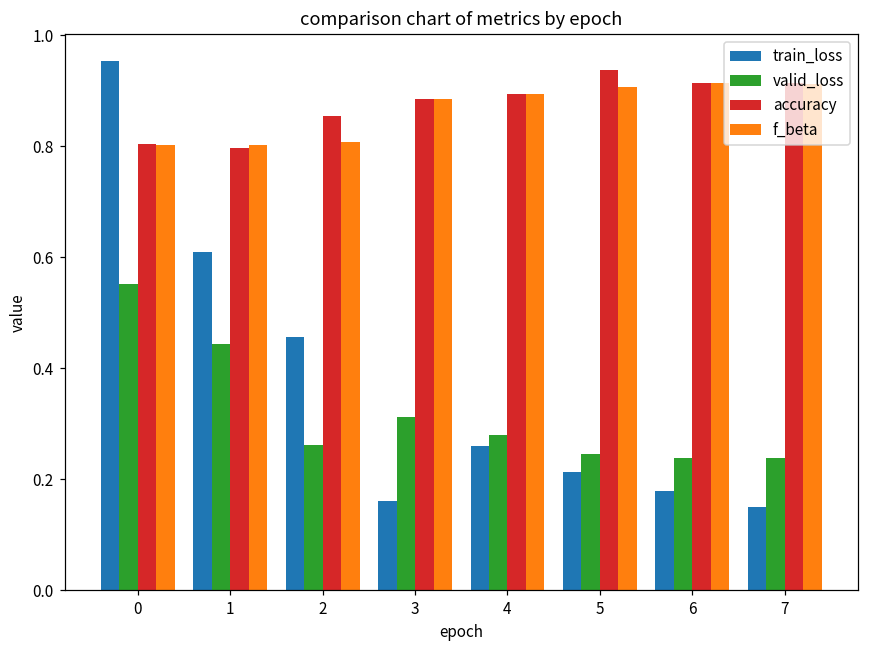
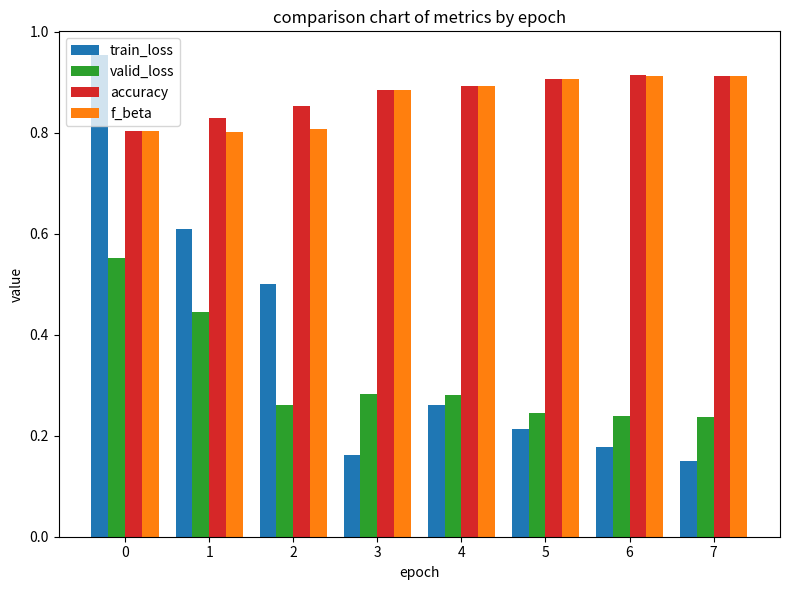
  {
    "train_loss": {
      "1": 0.61,
-     "2": 0.46,
+     "2": 0.50,
      "3": 0.16,
      "4": 0.26,
      "5": 0.21,
      "6": 0.18,
      "7": 0.15
    },
    "valid_loss": {
      "0": 0.55,
      "1": 0.44,
      "2": 0.26,
-     "3": 0.31,
+     "3": 0.28,
      "4": 0.28,
      "5": 0.25,
      "6": 0.24,
      "7": 0.24
    },
    "accuracy": {
      "0": 0.80,
-     "1": 0.80,
+     "1": 0.83,
      "2": 0.85,
      "3": 0.88,
      "4": 0.89,
-     "5": 0.94,
+     "5": 0.91,
      "6": 0.91,
      "7": 0.91
    },
    "f_beta": {
      "0": 0.80,
      "1": 0.80,
      "2": 0.81,
      "3": 0.88,
      "4": 0.89,
      "5": 0.91,
      "6": 0.91,
      "7": 0.91
    }
  }
